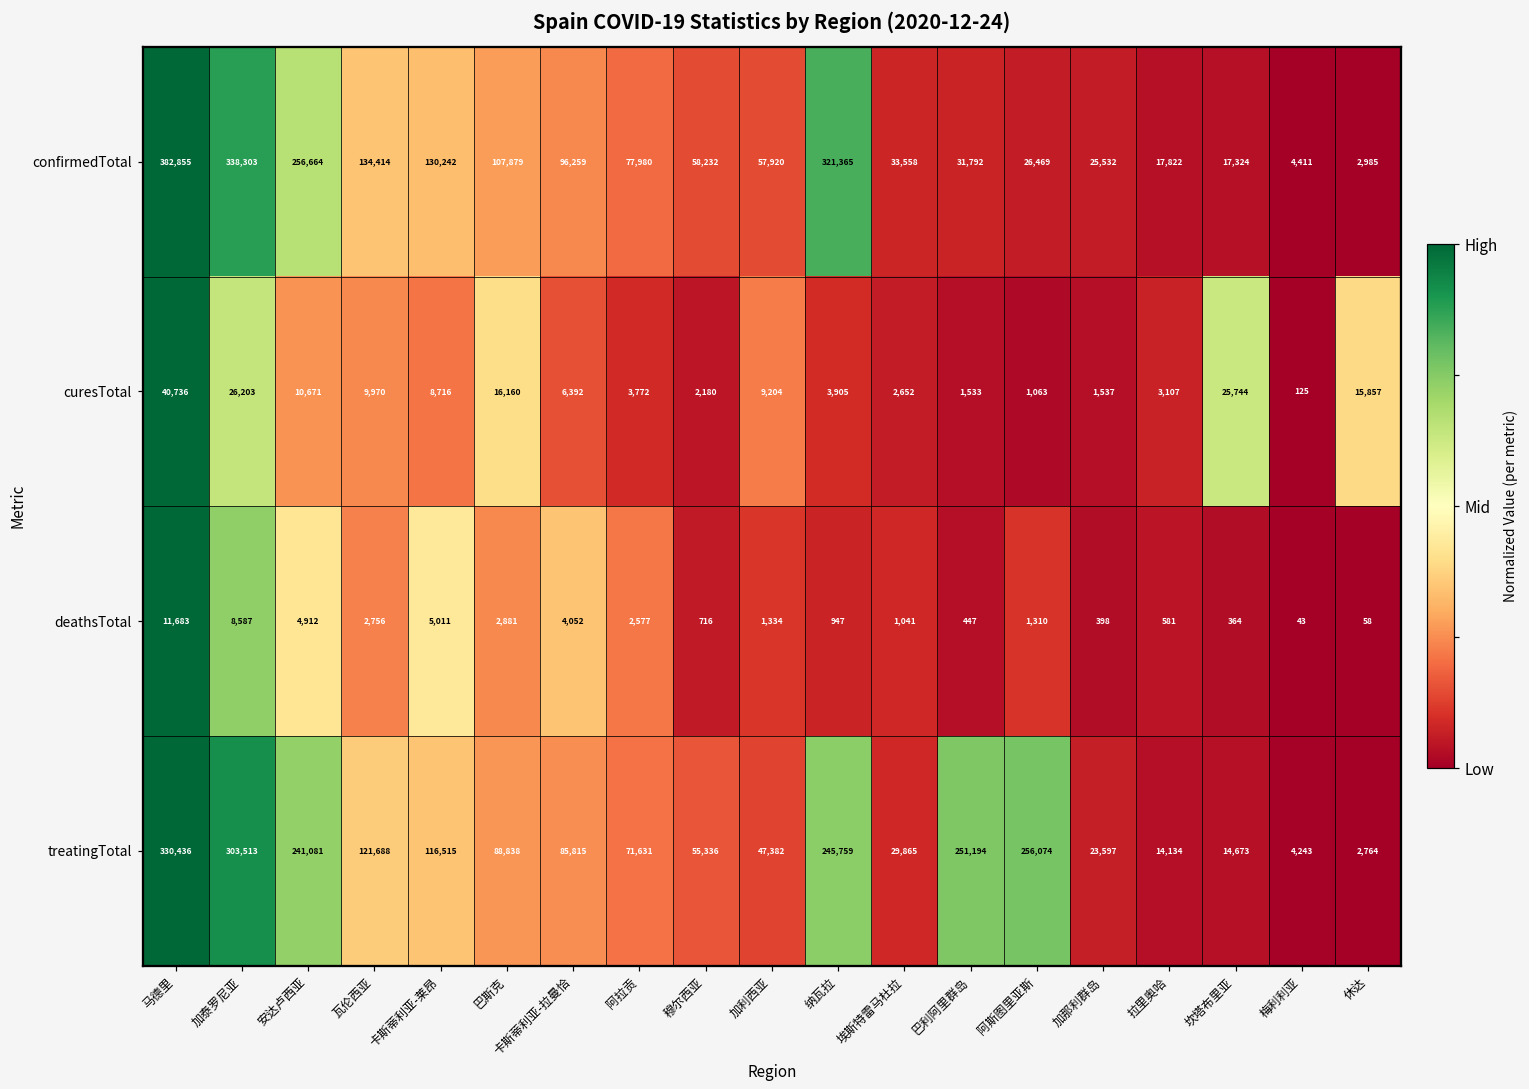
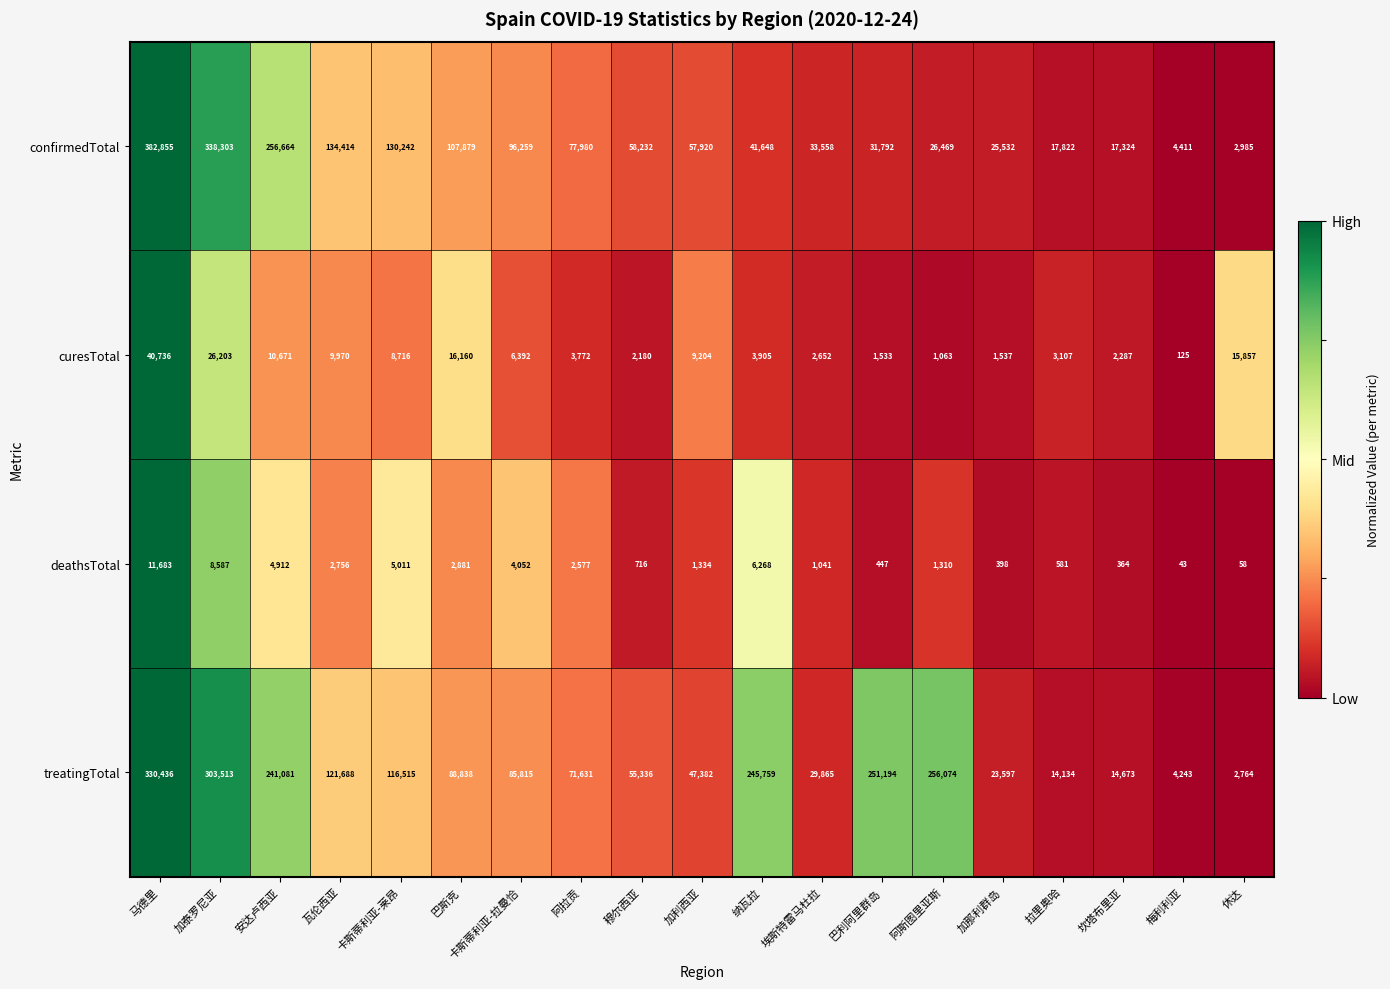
  {
    "confirmedTotal": {
      "马德里": "382,855",
      "加泰罗尼亚": "338,303",
      "安达卢西亚": "256,664",
      "瓦伦西亚": "134,414",
      "卡斯蒂利亚-莱昂": "130,242",
      "巴斯克": "107,879",
      "卡斯蒂利亚-拉曼恰": "96,259",
      "阿拉贡": "77,980",
      "穆尔西亚": "58,232",
      "加利西亚": "57,920",
-     "纳瓦拉": "321,365",
+     "纳瓦拉": "41,648",
      "埃斯特雷马杜拉": "33,558",
      "巴利阿里群岛": "31,792",
      "阿斯图里亚斯": "26,469",
      "加那利群岛": "25,532",
      "拉里奥哈": "17,822",
      "坎塔布里亚": "17,324",
      "梅利利亚": "4,411",
      "休达": "2,985"
    },
    "curesTotal": {
      "马德里": "40,736",
      "加泰罗尼亚": "26,203",
      "安达卢西亚": "10,671",
      "瓦伦西亚": "9,970",
      "卡斯蒂利亚-莱昂": "8,716",
      "巴斯克": "16,160",
      "卡斯蒂利亚-拉曼恰": "6,392",
      "阿拉贡": "3,772",
      "穆尔西亚": "2,180",
      "加利西亚": "9,204",
      "纳瓦拉": "3,905",
      "埃斯特雷马杜拉": "2,652",
      "巴利阿里群岛": "1,533",
      "阿斯图里亚斯": "1,063",
      "加那利群岛": "1,537",
      "拉里奥哈": "3,107",
-     "坎塔布里亚": "25,744",
+     "坎塔布里亚": "2,287",
      "梅利利亚": "125",
      "休达": "15,857"
    },
    "deathsTotal": {
      "马德里": "11,683",
      "加泰罗尼亚": "8,587",
      "安达卢西亚": "4,912",
      "瓦伦西亚": "2,756",
      "卡斯蒂利亚-莱昂": "5,011",
      "巴斯克": "2,881",
      "卡斯蒂利亚-拉曼恰": "4,052",
      "阿拉贡": "2,577",
      "穆尔西亚": "716",
      "加利西亚": "1,334",
-     "纳瓦拉": "947",
+     "纳瓦拉": "6,268",
      "埃斯特雷马杜拉": "1,041",
      "巴利阿里群岛": "447",
      "阿斯图里亚斯": "1,310",
      "加那利群岛": "398",
      "拉里奥哈": "581",
      "坎塔布里亚": "364",
      "梅利利亚": "43",
      "休达": "58"
    },
    "treatingTotal": {
      "马德里": "330,436",
      "加泰罗尼亚": "303,513",
      "安达卢西亚": "241,081",
      "瓦伦西亚": "121,688",
      "卡斯蒂利亚-莱昂": "116,515",
      "巴斯克": "88,838",
      "卡斯蒂利亚-拉曼恰": "85,815",
      "阿拉贡": "71,631",
      "穆尔西亚": "55,336",
      "加利西亚": "47,382",
      "纳瓦拉": "245,759",
      "埃斯特雷马杜拉": "29,865",
      "巴利阿里群岛": "251,194",
      "阿斯图里亚斯": "256,074",
      "加那利群岛": "23,597",
      "拉里奥哈": "14,134",
      "坎塔布里亚": "14,673",
      "梅利利亚": "4,243",
      "休达": "2,764"
    }
  }
